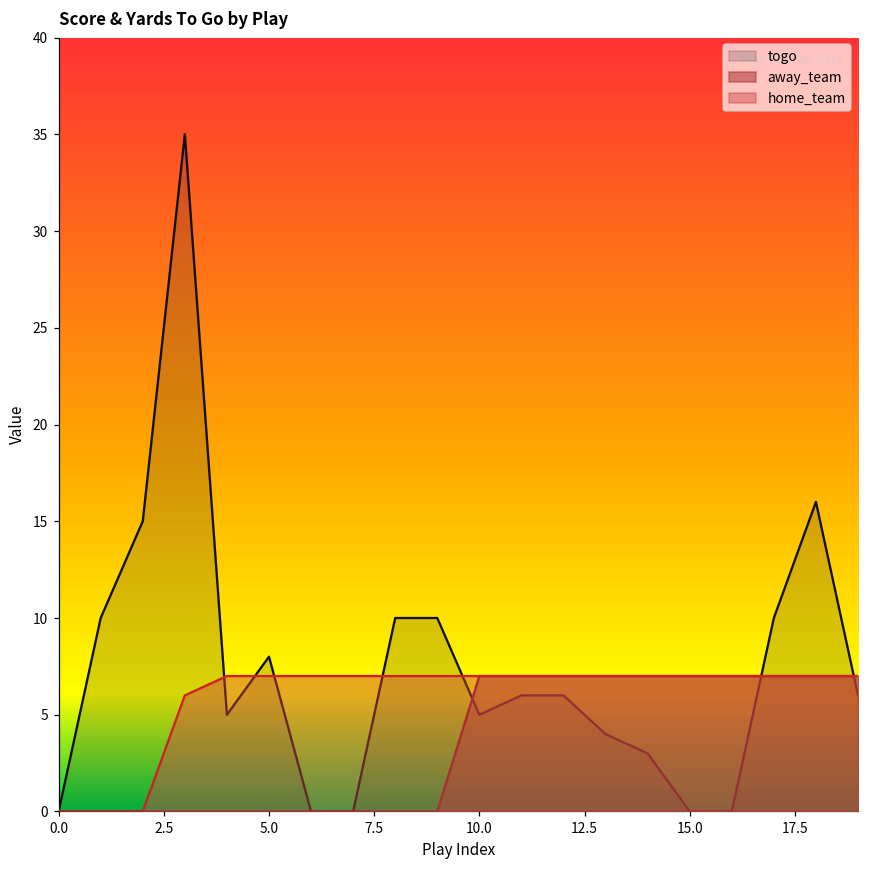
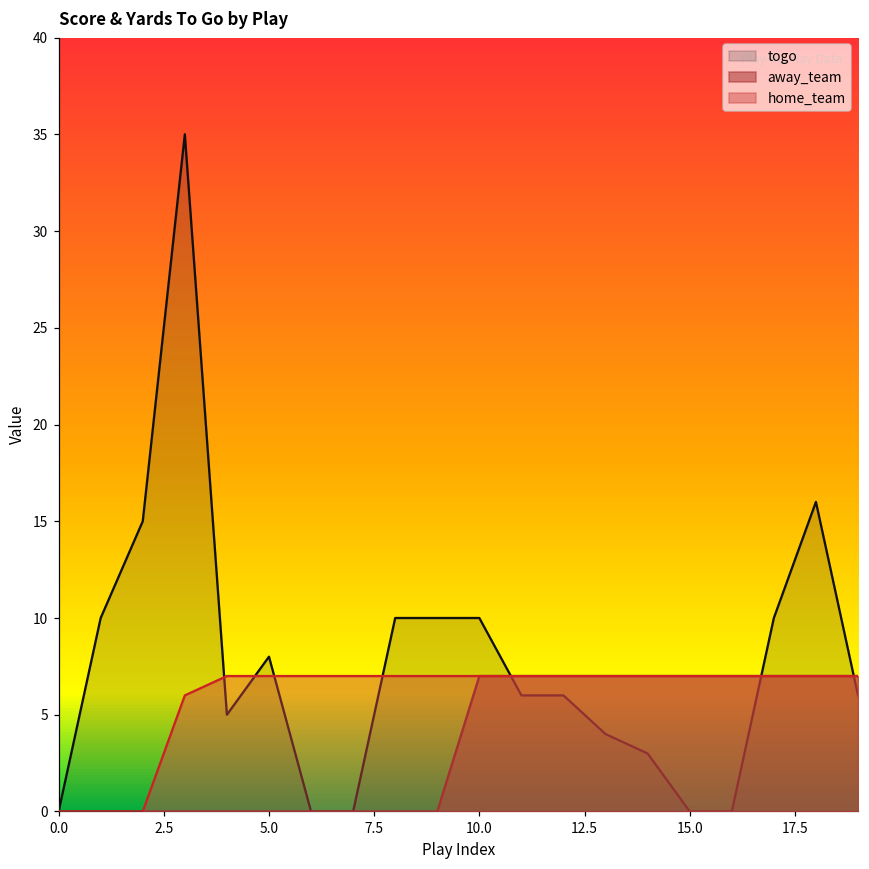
  {
    "togo": {
      "5.0": 8,
-     "10.0": 5,
+     "10.0": 10,
      "15.0": 0
    }
  }
